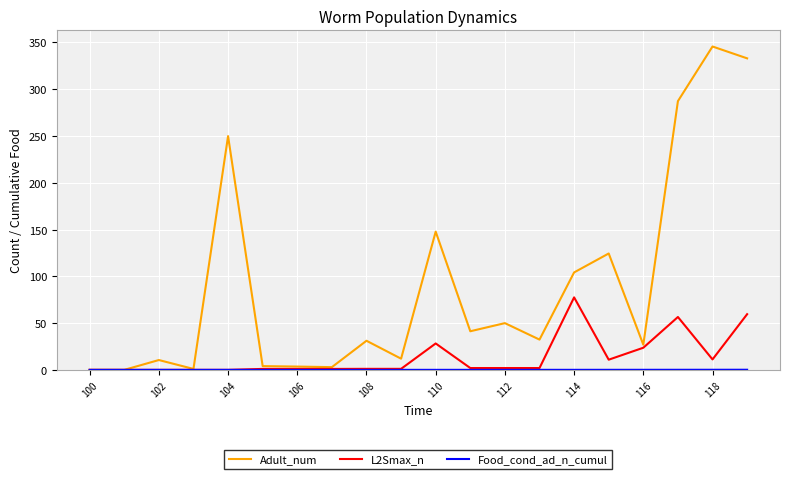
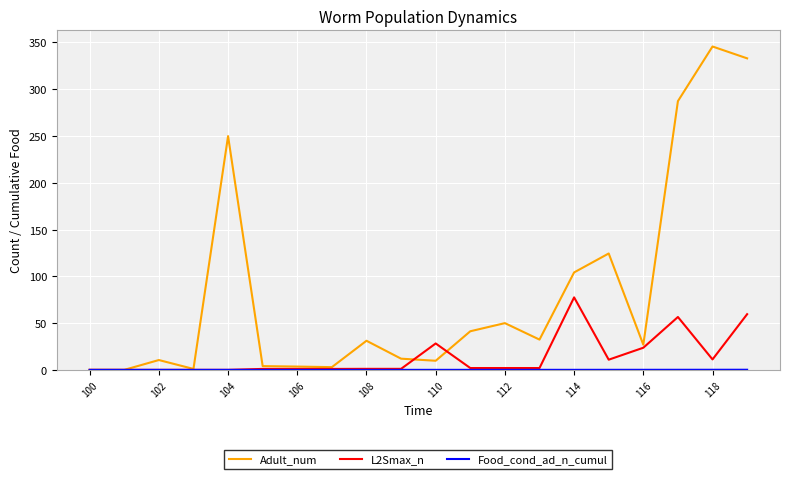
  {
    "Adult_num": {
      "102": 10,
      "104": 250,
      "108": 30,
-     "110": 150,
+     "110": 10,
      "112": 50,
      "114": 100,
      "116": 30,
      "118": 350
    },
    "L2Smax_n": {
      "110": 30,
      "114": 80,
      "116": 20,
      "118": 10
    },
    "Food_cond_ad_n_cumul": {
      "110": 0,
      "114": 0,
      "116": 0,
      "118": 0
    }
  }
